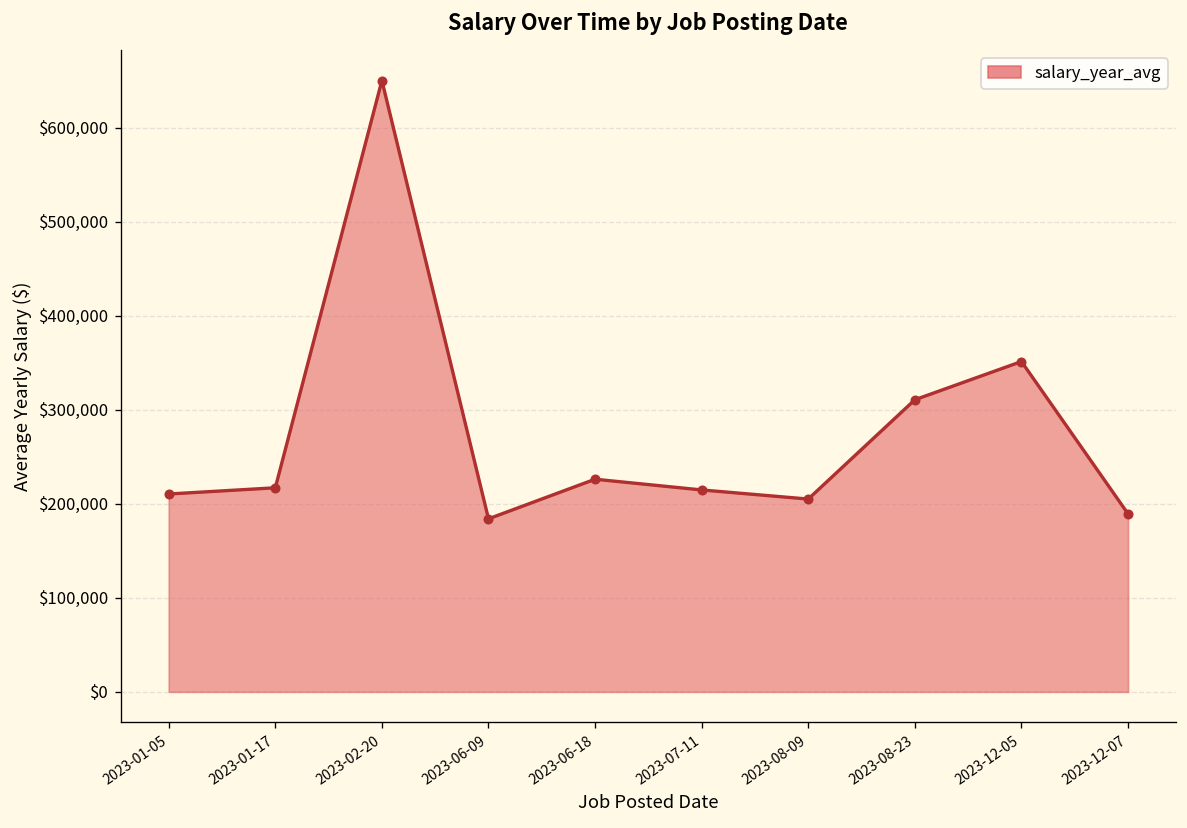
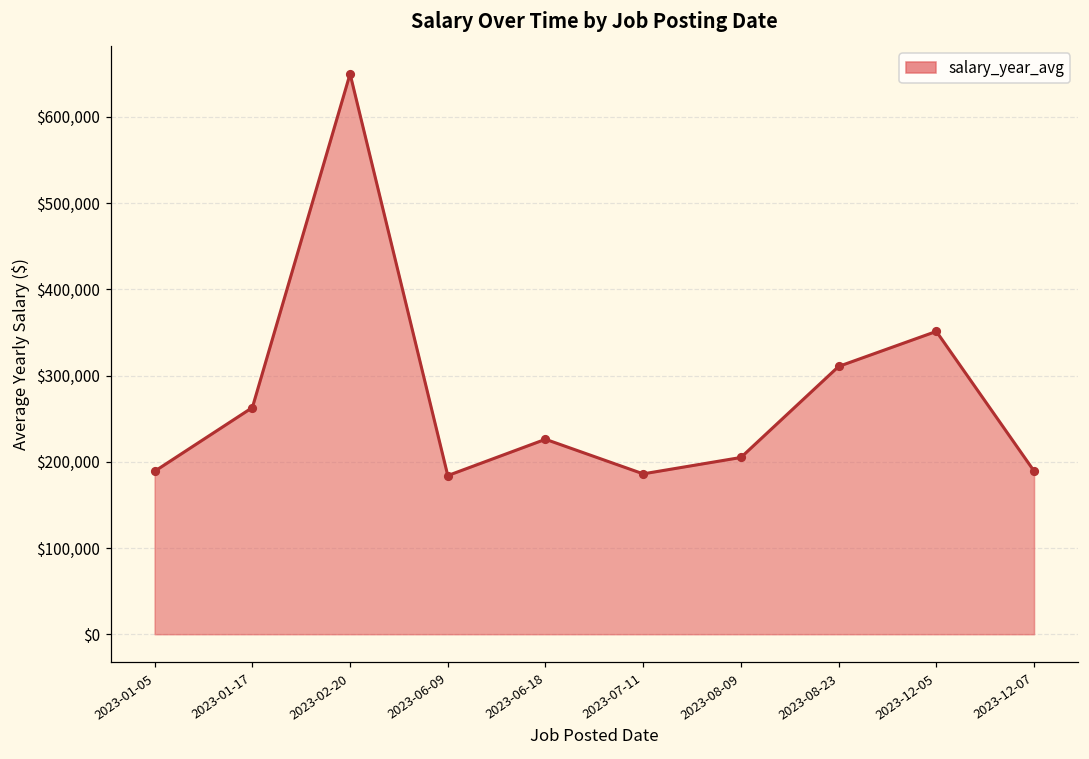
  {
-   "2023-01-05": "$210,000",
-   "2023-01-17": "$220,000",
+   "2023-01-05": "$190,000",
+   "2023-01-17": "$260,000",
    "2023-02-20": "$650,000",
    "2023-06-09": "$180,000",
    "2023-06-18": "$230,000",
-   "2023-07-11": "$210,000",
+   "2023-07-11": "$190,000",
    "2023-08-09": "$210,000",
    "2023-08-23": "$310,000",
    "2023-12-05": "$350,000",
    "2023-12-07": "$190,000"
  }
